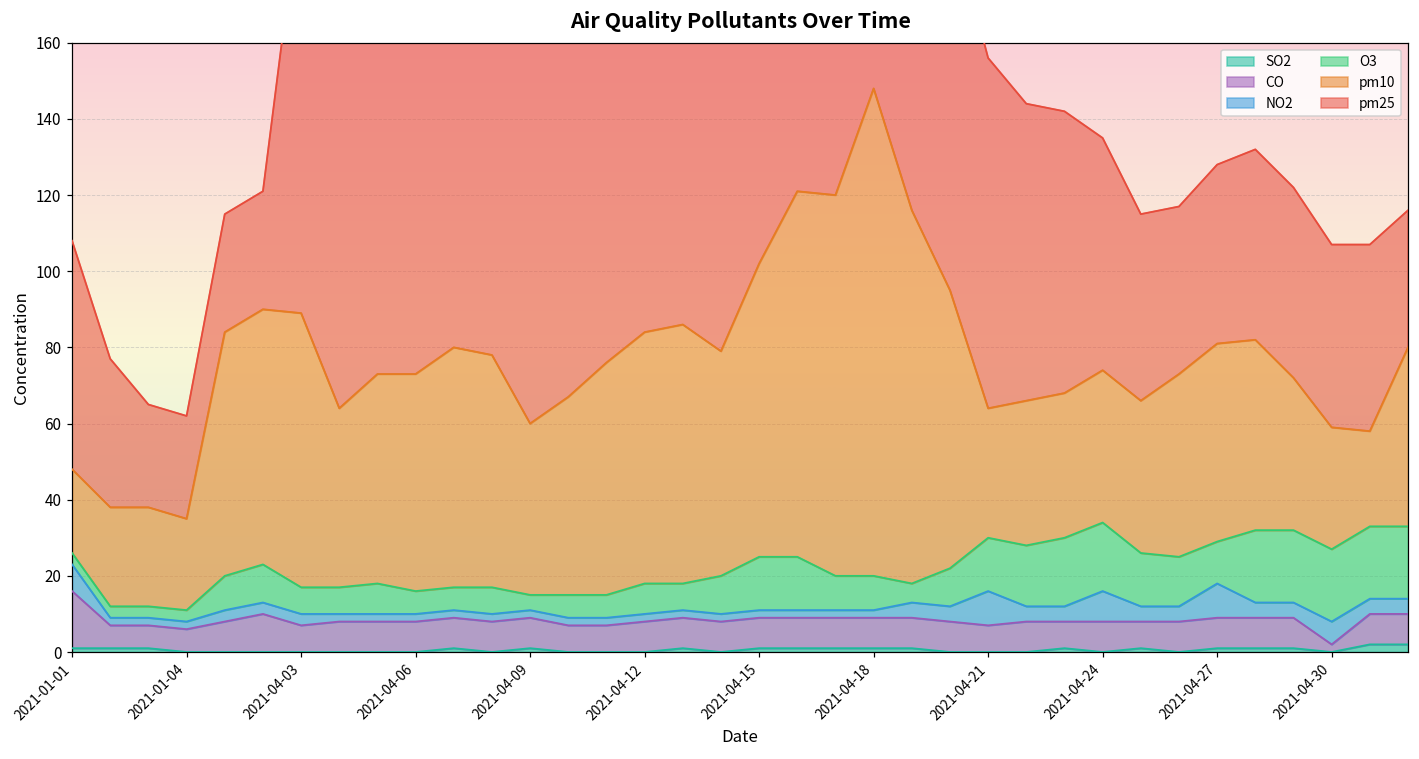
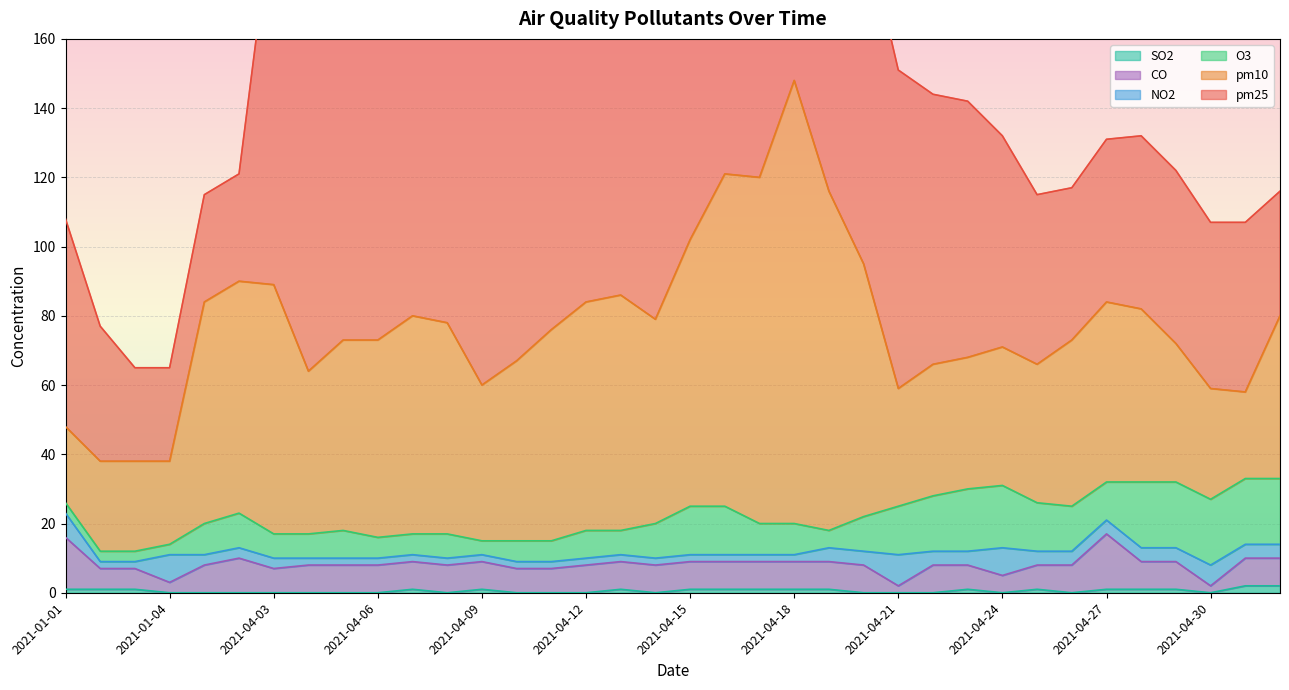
  {
    "CO": {
      "2021-01-01": 16,
-     "2021-01-04": 6,
+     "2021-01-04": 3,
      "2021-04-03": 7,
      "2021-04-06": 8,
      "2021-04-09": 9,
      "2021-04-12": 8,
      "2021-04-15": 9,
      "2021-04-18": 9,
-     "2021-04-21": 7,
-     "2021-04-24": 8,
-     "2021-04-27": 8,
+     "2021-04-21": 2,
+     "2021-04-24": 5,
+     "2021-04-27": 16,
      "2021-04-30": 2
    },
    "NO2": {
      "2021-01-01": 7,
-     "2021-01-04": 2,
+     "2021-01-04": 8,
      "2021-04-03": 3,
      "2021-04-06": 2,
      "2021-04-09": 2,
      "2021-04-12": 2,
      "2021-04-15": 2,
      "2021-04-18": 2,
      "2021-04-21": 9,
      "2021-04-24": 8,
-     "2021-04-27": 9,
+     "2021-04-27": 4,
      "2021-04-30": 6
    }
  }
